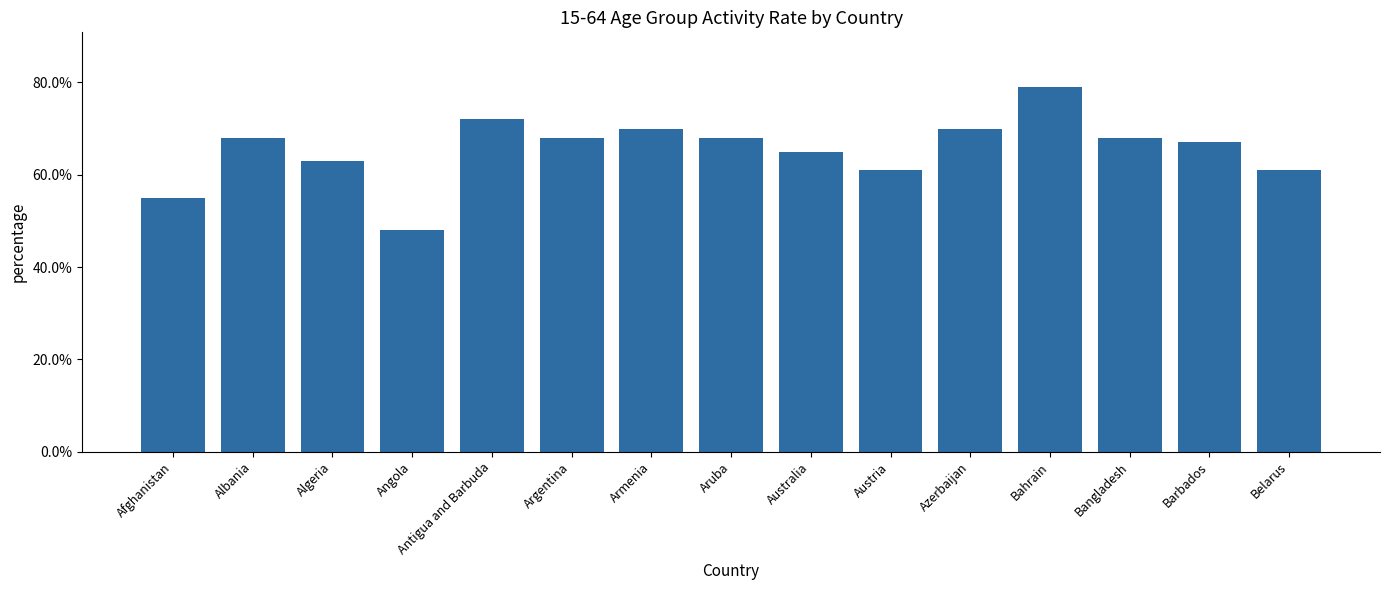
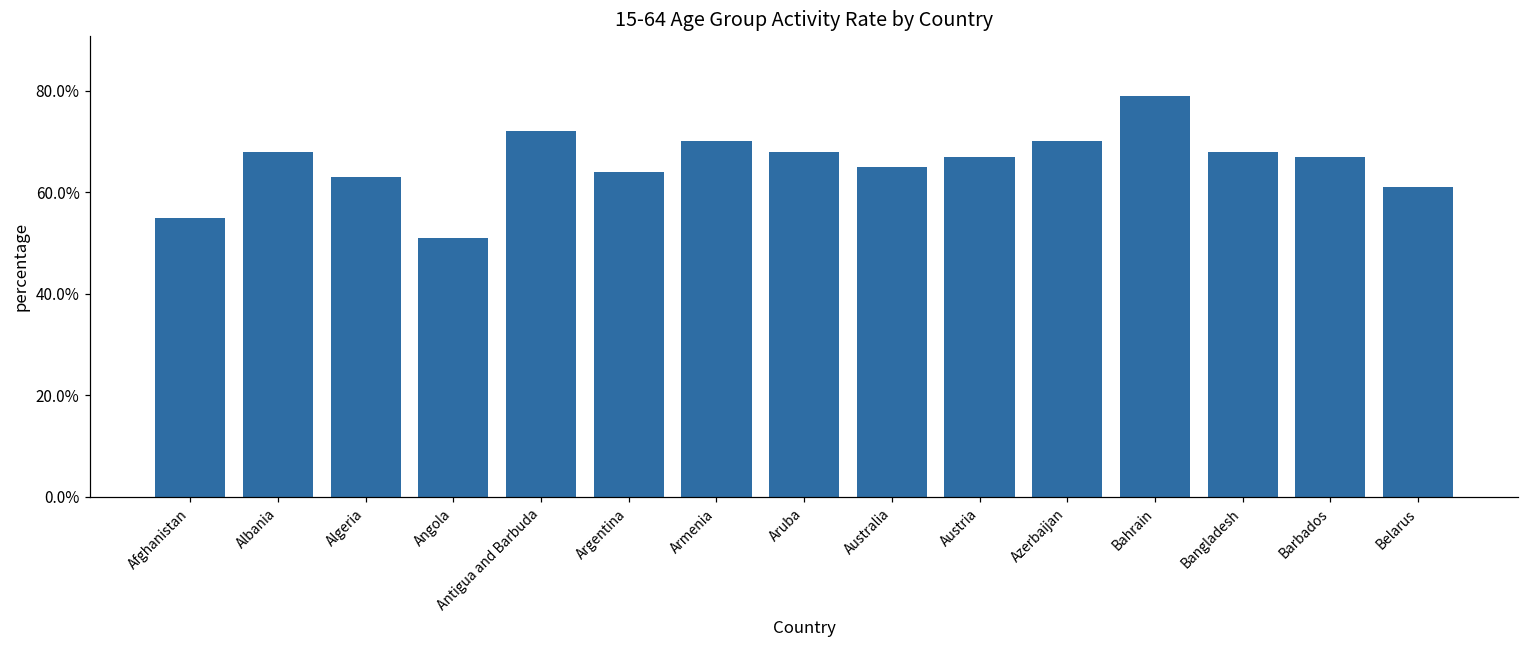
  {
    "Afghanistan": "55%",
    "Albania": "68%",
    "Algeria": "63%",
-   "Angola": "48%",
+   "Angola": "51%",
    "Antigua and Barbuda": "72%",
-   "Argentina": "68%",
+   "Argentina": "64%",
    "Armenia": "70%",
    "Aruba": "68%",
    "Australia": "65%",
-   "Austria": "61%",
+   "Austria": "67%",
    "Azerbaijan": "70%",
    "Bahrain": "79%",
    "Bangladesh": "68%",
    "Barbados": "67%",
    "Belarus": "61%"
  }
